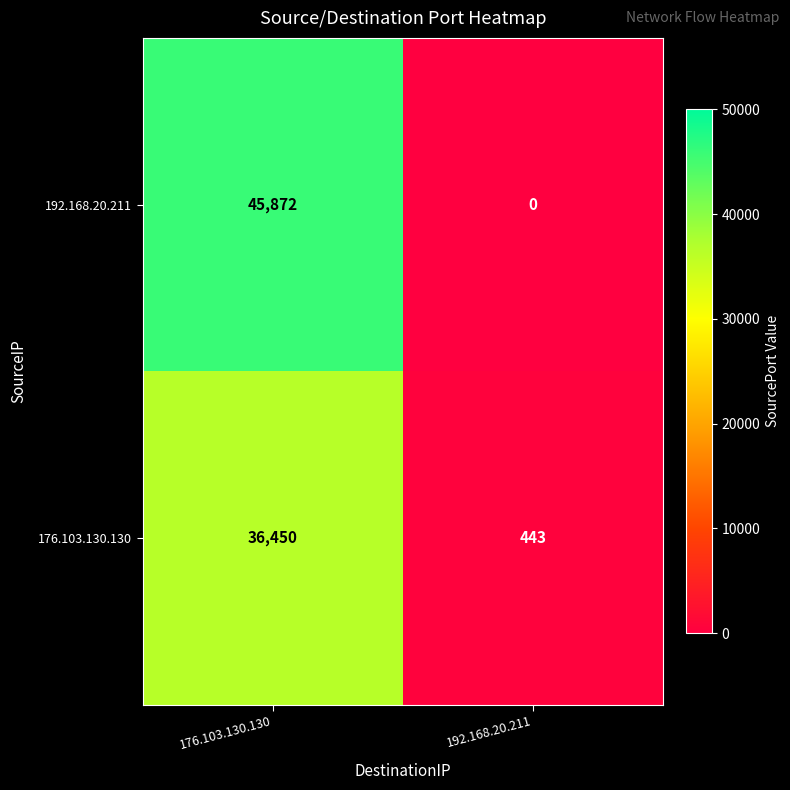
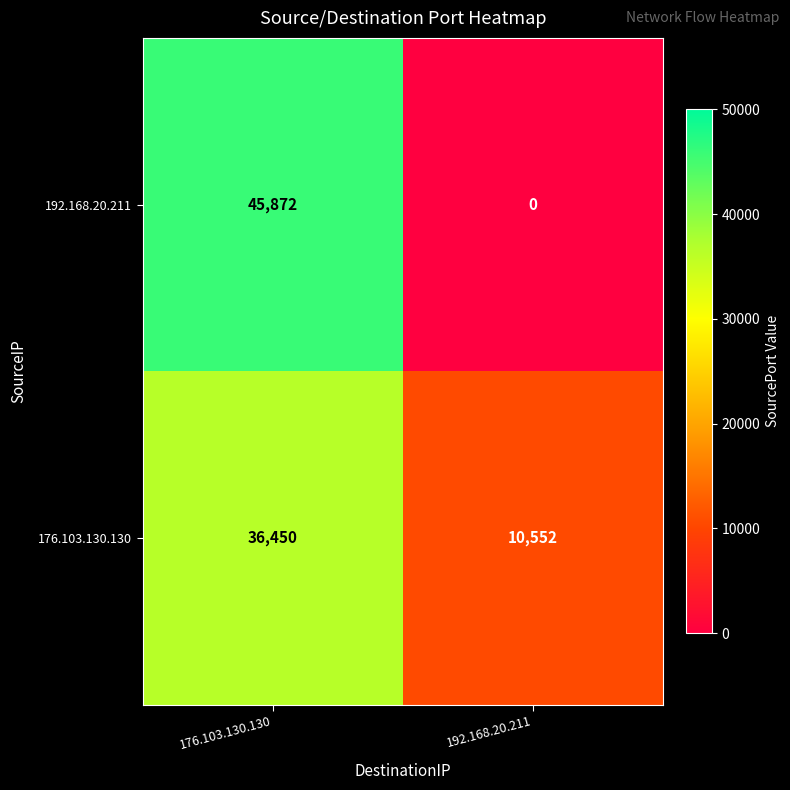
  {
    "192.168.20.211": {
      "176.103.130.130": "45,872",
      "192.168.20.211": "0"
    },
    "176.103.130.130": {
      "176.103.130.130": "36,450",
-     "192.168.20.211": "443"
+     "192.168.20.211": "10,552"
    }
  }
